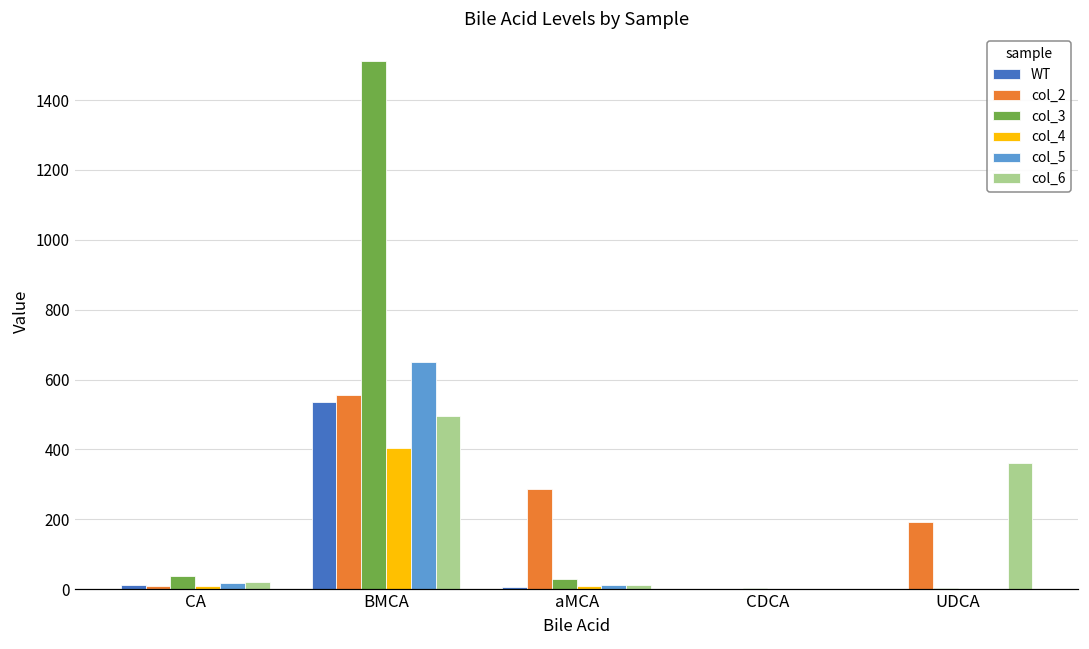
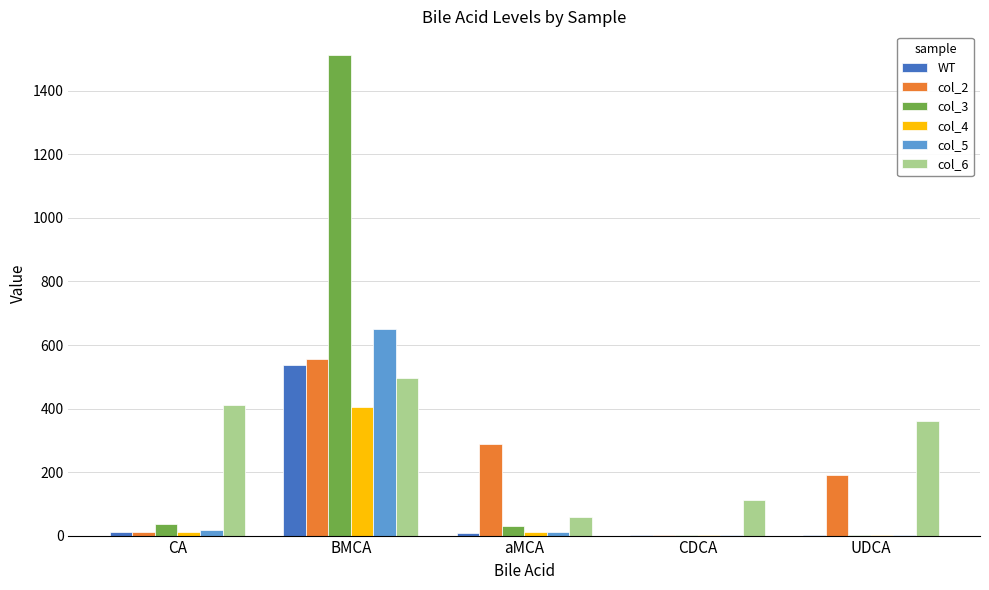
  {
    "col_2": {
      "CA": 10,
      "BMCA": 560,
      "aMCA": 290,
      "UDCA": 190
    },
    "col_3": {
      "CA": 40,
      "BMCA": 1510,
      "aMCA": 30
    },
    "col_4": {
      "CA": 10,
      "BMCA": 410,
      "aMCA": 10
    },
    "col_6": {
-     "CA": 20,
+     "CA": 410,
      "BMCA": 500,
-     "aMCA": 10,
-     "CDCA": 0,
+     "aMCA": 60,
+     "CDCA": 110,
      "UDCA": 360
    }
  }
